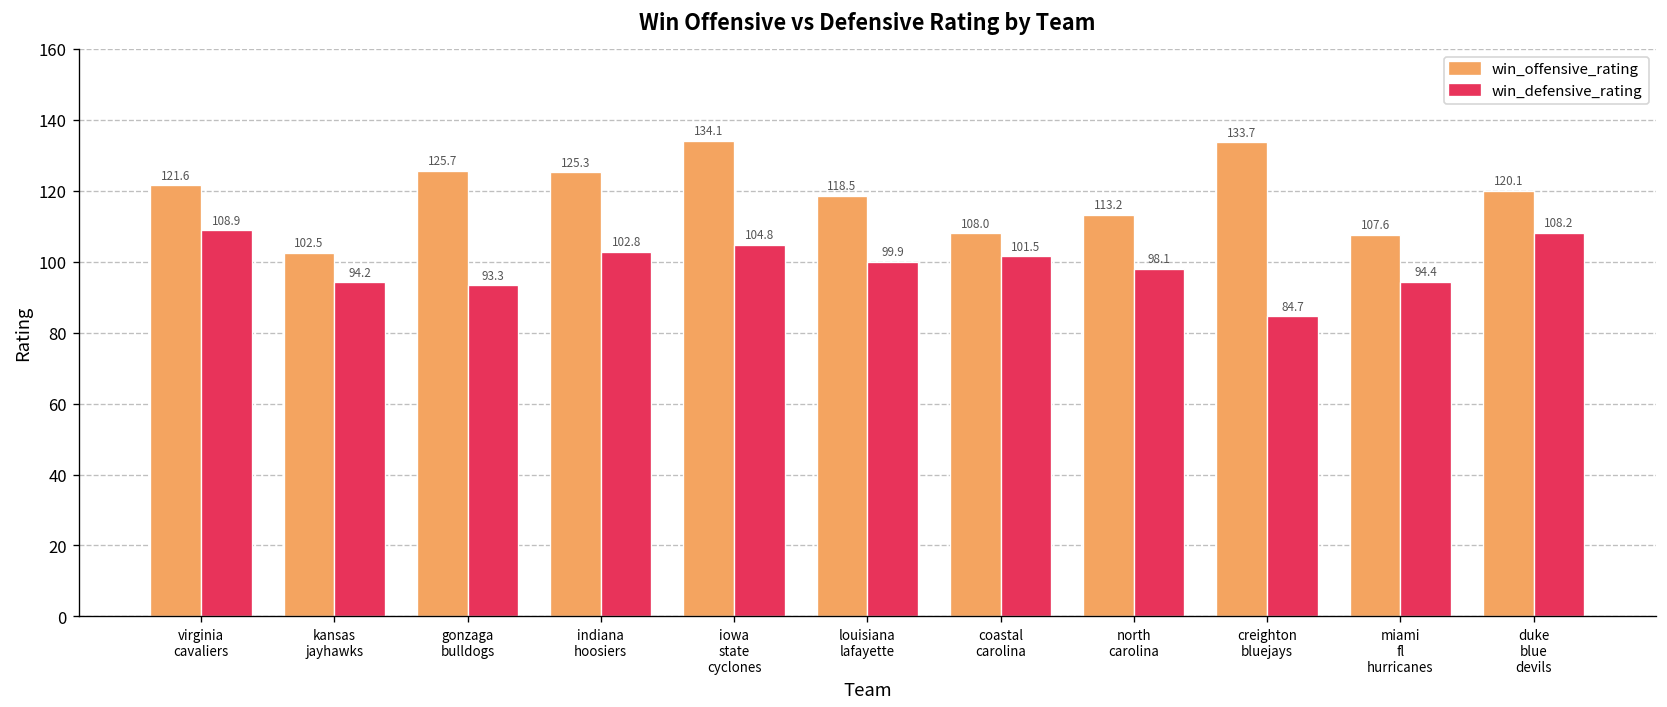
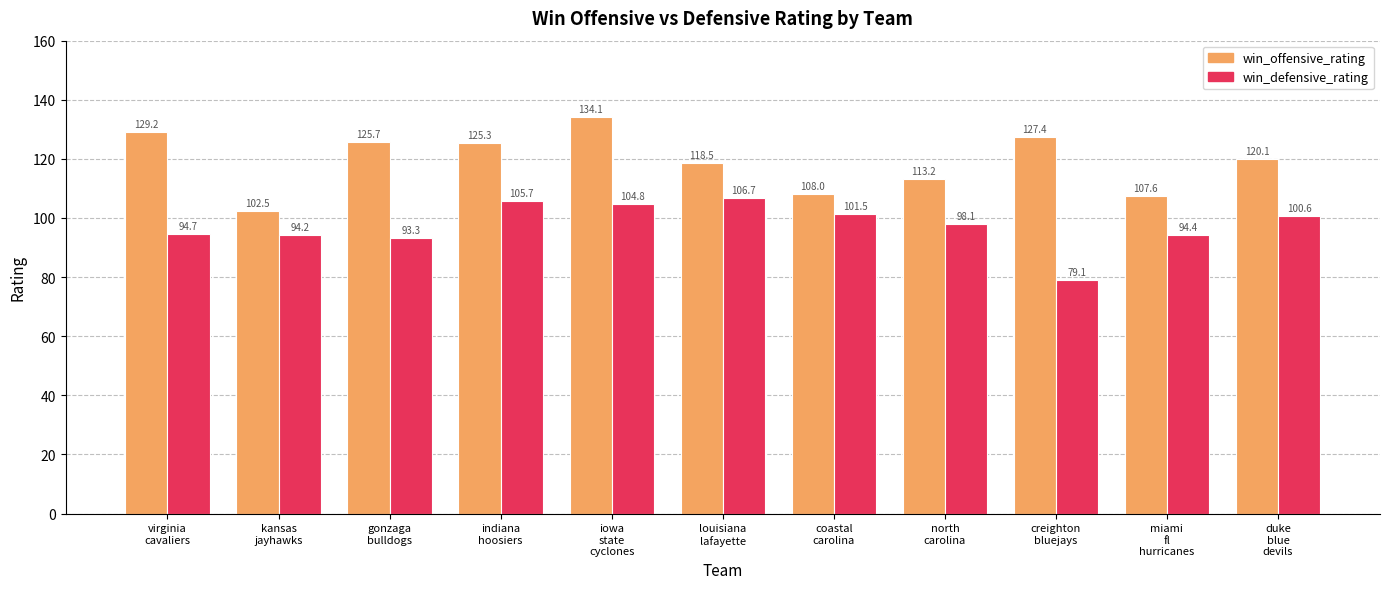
  {
    "win_offensive_rating": {
-     "virginia cavaliers": 121.6,
+     "virginia cavaliers": 129.2,
      "kansas jayhawks": 102.5,
      "gonzaga bulldogs": 125.7,
      "indiana hoosiers": 125.3,
      "iowa state cyclones": 134.1,
      "louisiana lafayette": 118.5,
      "coastal carolina": 108.0,
      "north carolina": 113.2,
-     "creighton bluejays": 133.7,
+     "creighton bluejays": 127.4,
      "miami fl hurricanes": 107.6,
      "duke blue devils": 120.1
    },
    "win_defensive_rating": {
-     "virginia cavaliers": 108.9,
+     "virginia cavaliers": 94.7,
      "kansas jayhawks": 94.2,
      "gonzaga bulldogs": 93.3,
-     "indiana hoosiers": 102.8,
+     "indiana hoosiers": 105.7,
      "iowa state cyclones": 104.8,
-     "louisiana lafayette": 99.9,
+     "louisiana lafayette": 106.7,
      "coastal carolina": 101.5,
      "north carolina": 98.1,
-     "creighton bluejays": 84.7,
+     "creighton bluejays": 79.1,
      "miami fl hurricanes": 94.4,
-     "duke blue devils": 108.2
+     "duke blue devils": 100.6
    }
  }
